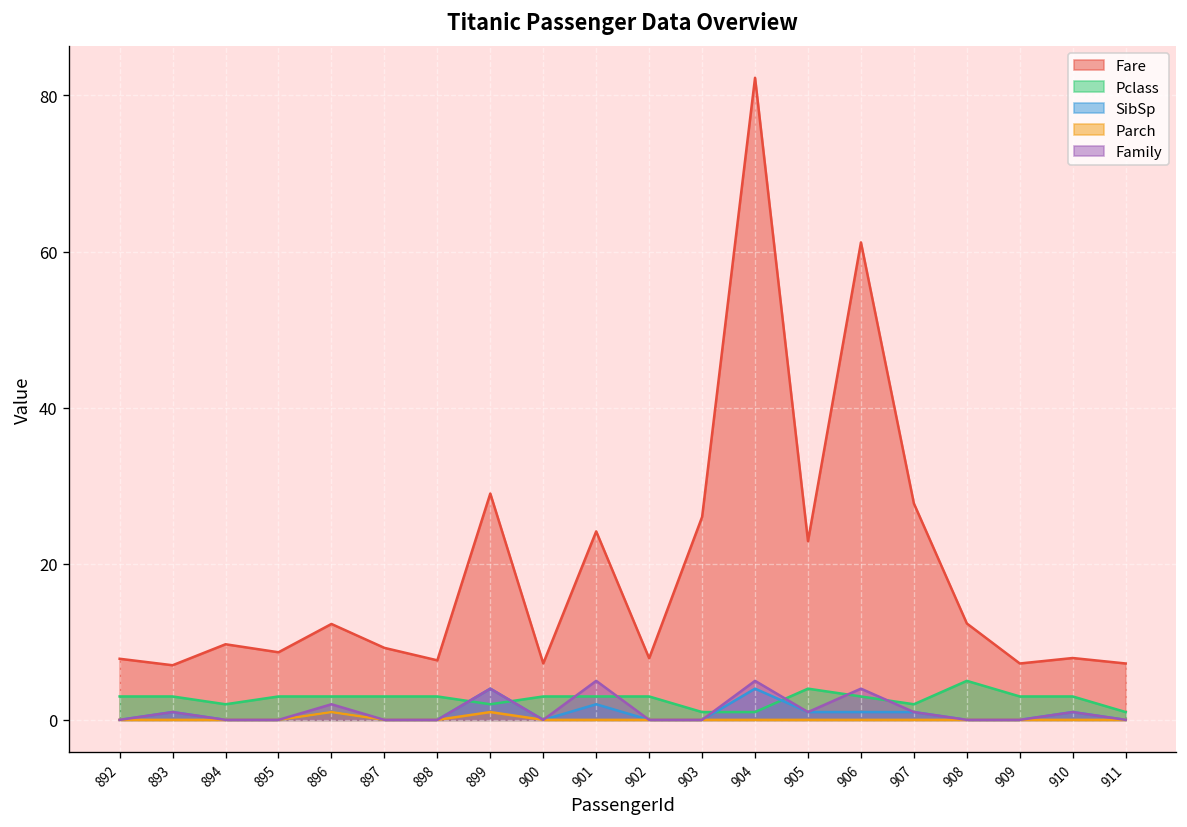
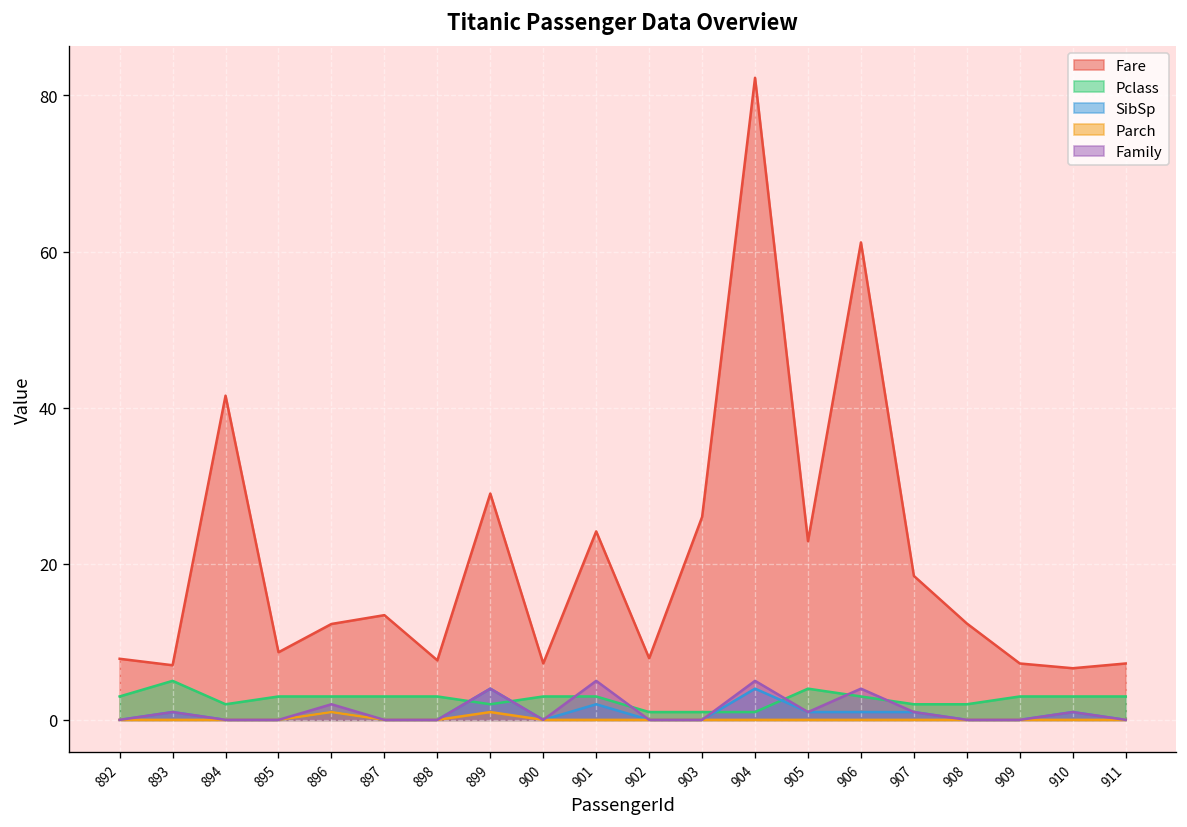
  {
    "Fare": {
      "892": 8,
      "893": 7,
-     "894": 10,
+     "894": 42,
      "895": 9,
      "896": 12,
-     "897": 9,
+     "897": 13,
      "898": 8,
      "899": 29,
      "900": 7,
      "901": 24,
      "902": 8,
      "903": 26,
      "904": 82,
      "905": 23,
      "906": 61,
-     "907": 28,
+     "907": 18,
      "908": 12,
      "909": 7,
-     "910": 8,
+     "910": 7,
      "911": 7
    },
    "Pclass": {
      "892": 3,
-     "893": 3,
+     "893": 5,
      "894": 2,
      "895": 3,
      "896": 3,
      "897": 3,
      "898": 3,
      "899": 2,
      "900": 3,
      "901": 3,
-     "902": 3,
+     "902": 1,
      "903": 1,
      "904": 1,
      "905": 4,
      "906": 3,
      "907": 2,
-     "908": 5,
+     "908": 2,
      "909": 3,
      "910": 3,
-     "911": 1
+     "911": 3
    },
    "SibSp": {
      "901": 2,
      "904": 4,
      "906": 1
    },
    "Parch": {
      "893": 0,
      "899": 1,
      "901": 0,
      "904": 0,
      "905": 0,
      "906": 0,
      "907": 0,
      "910": 0
    },
    "Family": {
      "896": 2,
      "901": 5,
      "904": 5,
      "906": 4
    }
  }
